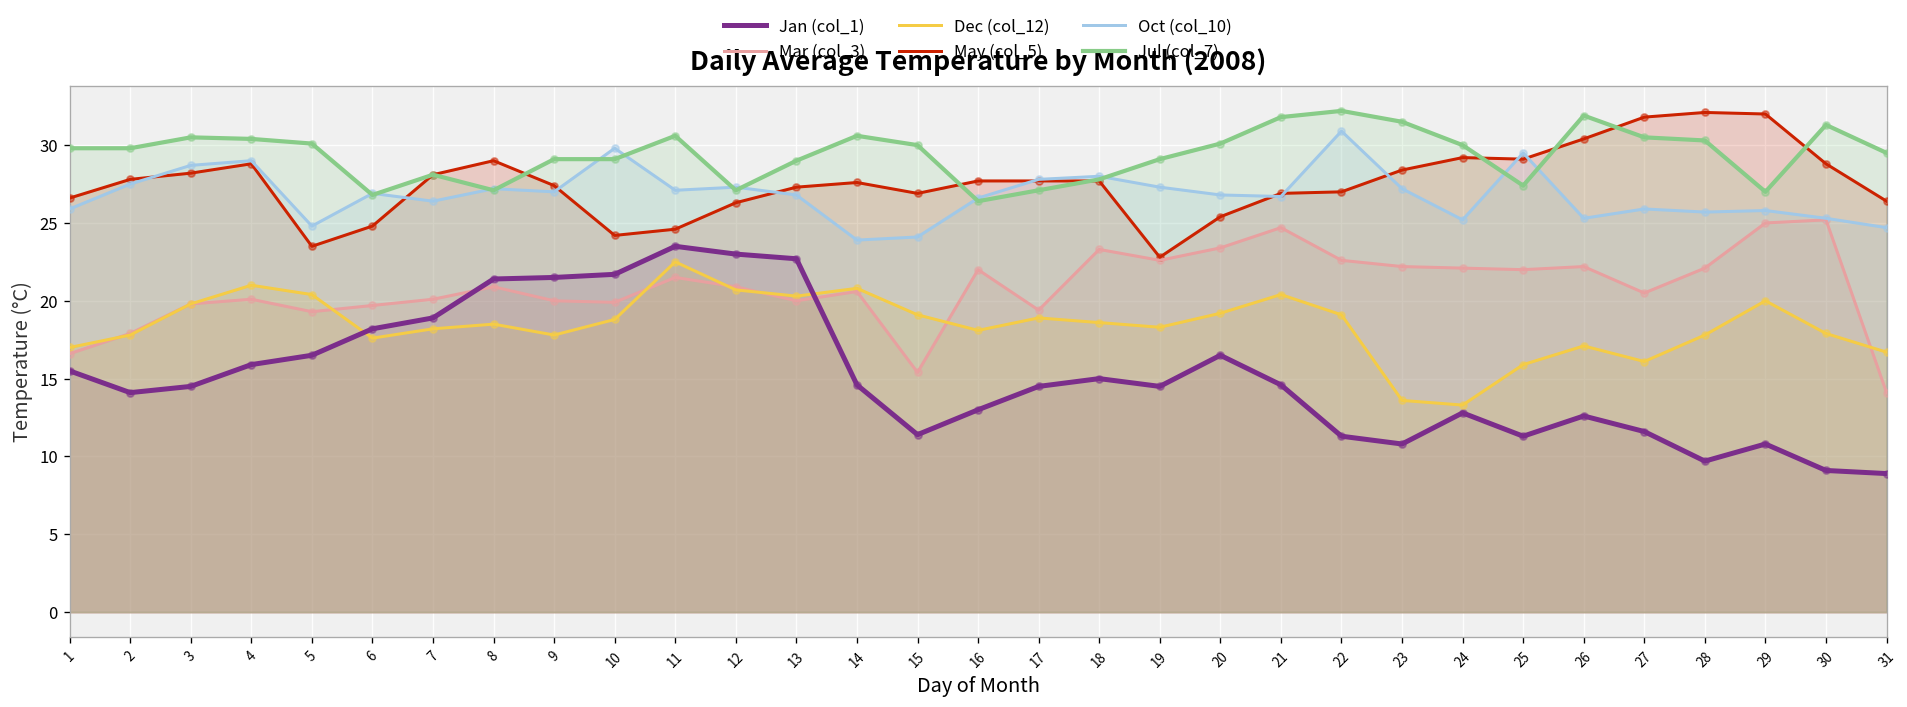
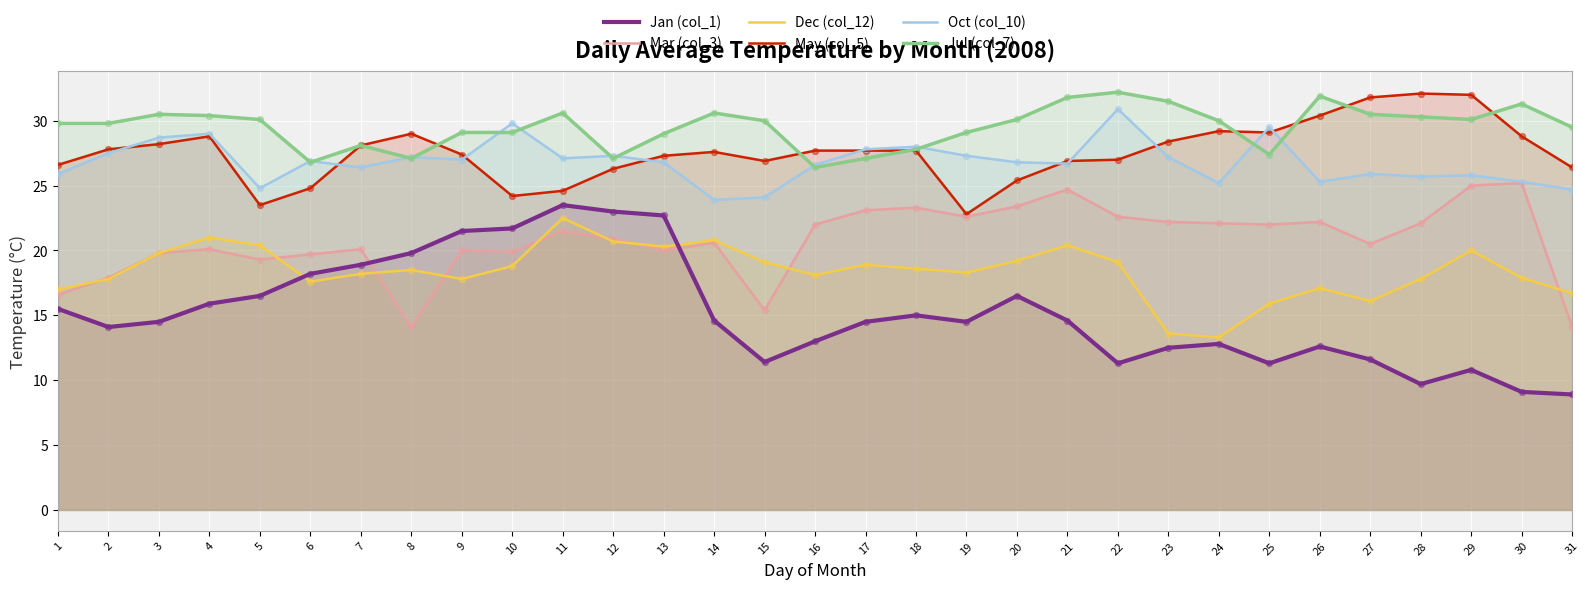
  {
    "Jan (col_1)": {
      "1": 15.5,
      "2": 14.1,
      "3": 14.5,
      "4": 15.9,
      "5": 16.5,
      "6": 18.2,
      "7": 18.9,
-     "8": 21.4,
+     "8": 19.8,
      "9": 21.5,
      "10": 21.7,
      "11": 23.5,
      "12": 23.0,
      "13": 22.7,
      "14": 14.6,
      "15": 11.4,
      "16": 13.0,
      "17": 14.5,
      "18": 15.0,
      "19": 14.5,
      "20": 16.5,
      "21": 14.6,
      "22": 11.3,
-     "23": 10.8,
+     "23": 12.5,
      "24": 12.8,
      "25": 11.3,
      "26": 12.6,
      "27": 11.6,
      "28": 9.7,
      "29": 10.8,
      "30": 9.1,
      "31": 8.9
    },
    "Mar (col_3)": {
      "1": 16.6,
      "4": 20.1,
      "5": 19.3,
      "6": 19.7,
      "7": 20.1,
-     "8": 20.9,
+     "8": 14.1,
      "9": 20.0,
      "10": 19.9,
      "11": 21.5,
      "12": 20.9,
      "13": 20.0,
      "14": 20.6,
      "15": 15.4,
      "16": 22.0,
-     "17": 19.4,
+     "17": 23.1,
      "18": 23.3,
      "19": 22.6,
      "20": 23.4,
      "21": 24.7,
      "22": 22.6,
      "23": 22.2,
      "24": 22.1,
      "25": 22.0,
      "26": 22.2,
      "27": 20.5,
      "28": 22.1,
      "29": 25.0,
      "31": 14.1
    },
    "Dec (col_12)": {
      "1": 17.0,
      "4": 21.0,
      "5": 20.4,
      "6": 17.6,
      "7": 18.2,
      "8": 18.5,
      "9": 17.8,
      "10": 18.8,
      "11": 22.5,
      "12": 20.7,
      "13": 20.3,
      "14": 20.8,
      "15": 19.1,
      "16": 18.1,
      "17": 18.9,
      "18": 18.6,
      "19": 18.3,
      "20": 19.2,
      "21": 20.4,
      "22": 19.1,
      "23": 13.6,
      "24": 13.3,
      "25": 15.9,
      "26": 17.1,
      "27": 16.1,
      "28": 17.8,
      "29": 20.0,
      "30": 17.9,
      "31": 16.7
    },
    "May (col_5)": {
      "1": 26.6,
      "2": 27.8,
      "3": 28.2,
      "4": 28.8,
      "5": 23.5,
      "6": 24.8,
      "8": 29.0,
      "9": 27.4,
      "10": 24.2,
      "11": 24.6,
      "12": 26.3,
      "13": 27.3,
      "14": 27.6,
      "15": 26.9,
      "16": 27.7,
      "19": 22.8,
      "20": 25.4,
      "21": 26.9,
      "22": 27.0,
      "23": 28.4,
      "24": 29.2,
      "25": 29.1,
      "26": 30.4,
      "27": 31.8,
      "28": 32.1,
      "29": 32.0,
      "30": 28.8,
      "31": 26.4
    },
    "Oct (col_10)": {
      "1": 25.9,
      "2": 27.5,
      "3": 28.7,
      "4": 29.0,
      "5": 24.8,
      "7": 26.4,
      "9": 27.0,
      "10": 29.8,
      "11": 27.1,
      "12": 27.3,
      "13": 26.8,
      "14": 23.9,
      "15": 24.1,
      "16": 26.6,
      "18": 28.0,
      "19": 27.3,
      "20": 26.8,
      "21": 26.7,
      "22": 30.9,
      "23": 27.2,
      "24": 25.2,
      "25": 29.5,
      "26": 25.3,
      "27": 25.9,
      "28": 25.7,
      "29": 25.8,
      "31": 24.7
    },
    "Jul (col_7)": {
      "1": 29.8,
      "2": 29.8,
      "3": 30.5,
      "4": 30.4,
      "5": 30.1,
      "9": 29.1,
      "10": 29.1,
      "11": 30.6,
      "12": 27.1,
      "13": 29.0,
      "14": 30.6,
      "15": 30.0,
      "16": 26.4,
      "17": 27.1,
      "19": 29.1,
      "20": 30.1,
      "21": 31.8,
      "22": 32.2,
      "23": 31.5,
      "24": 30.0,
      "25": 27.4,
      "26": 31.9,
      "27": 30.5,
      "28": 30.3,
-     "29": 27.0,
+     "29": 30.1,
      "30": 31.3,
      "31": 29.5
    }
  }
